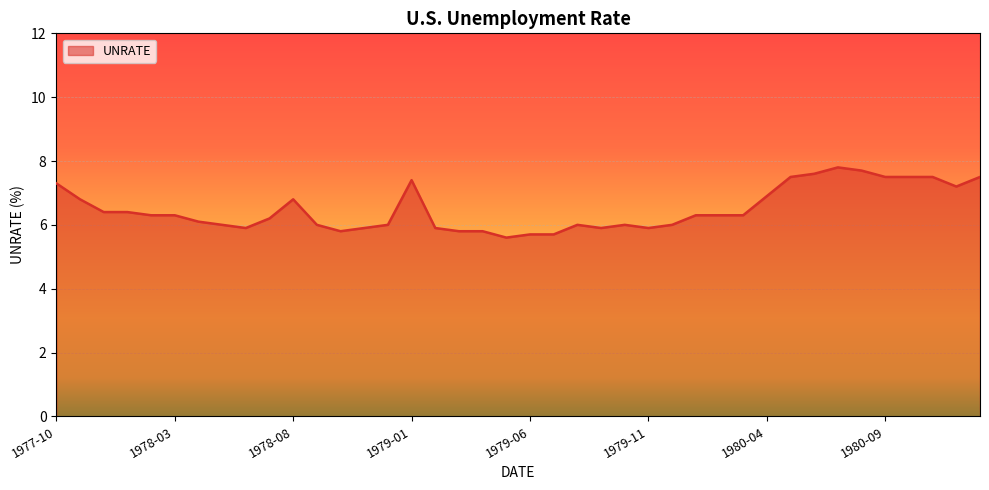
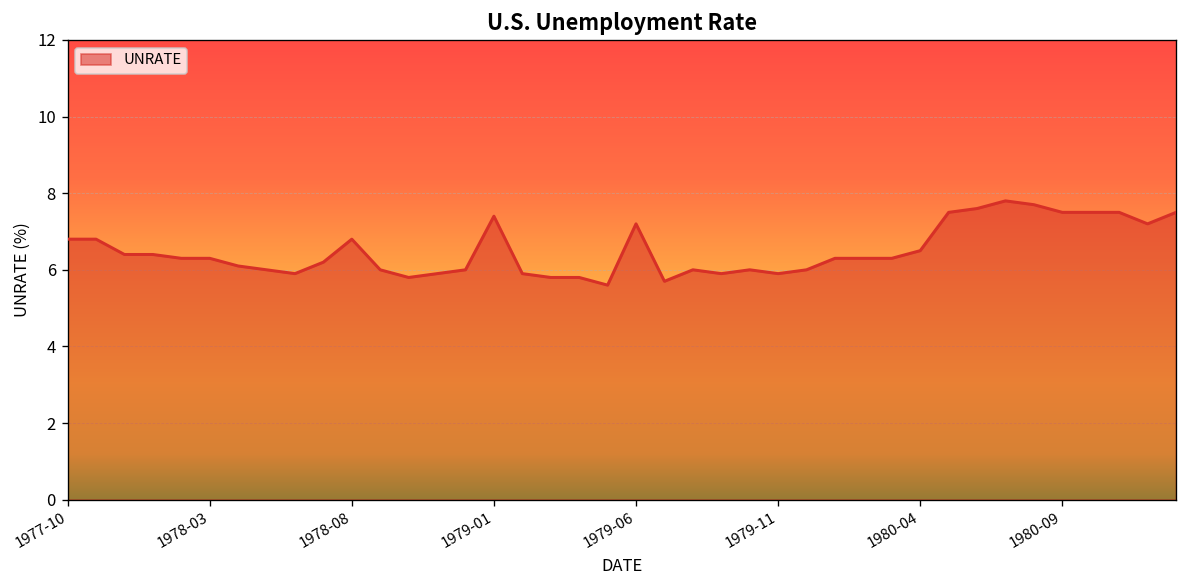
  {
-   "1977-10": 7.3,
+   "1977-10": 6.8,
    "1978-03": 6.3,
    "1978-08": 6.8,
    "1979-01": 7.4,
-   "1979-06": 5.7,
+   "1979-06": 7.2,
    "1979-11": 5.9,
-   "1980-04": 6.9,
+   "1980-04": 6.5,
    "1980-09": 7.5
  }
